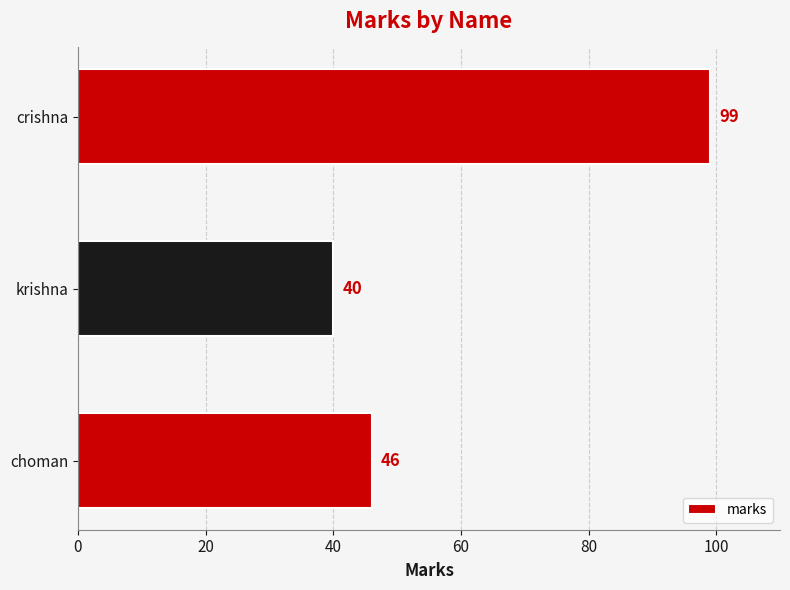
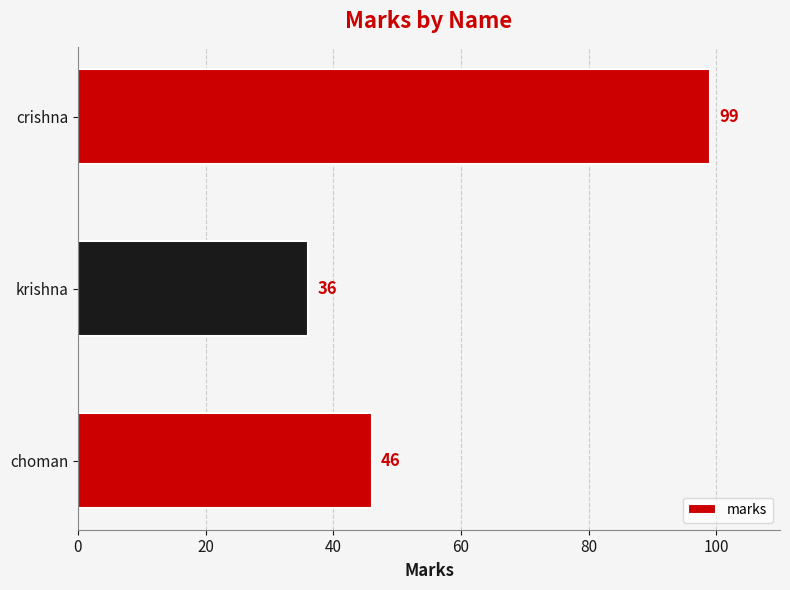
  {
    "crishna": 99,
-   "krishna": 40,
+   "krishna": 36,
    "choman": 46
  }
